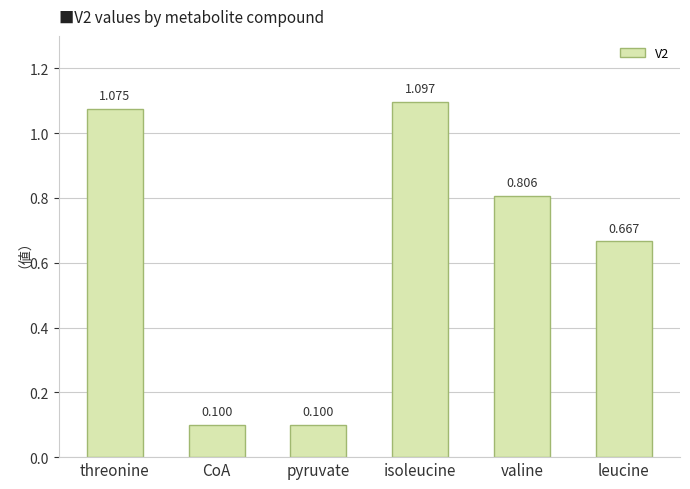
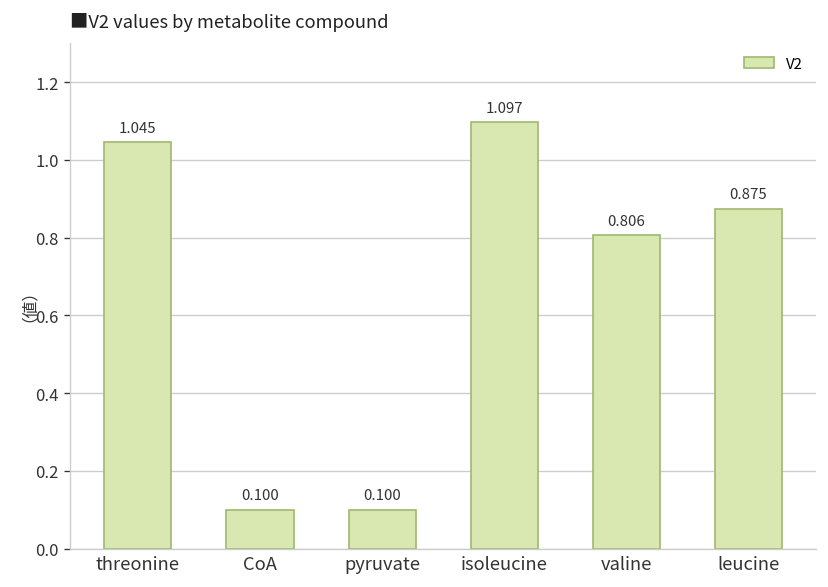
  {
-   "threonine": 1.075,
+   "threonine": 1.045,
    "CoA": 0.100,
    "pyruvate": 0.100,
    "isoleucine": 1.097,
    "valine": 0.806,
-   "leucine": 0.667
+   "leucine": 0.875
  }
